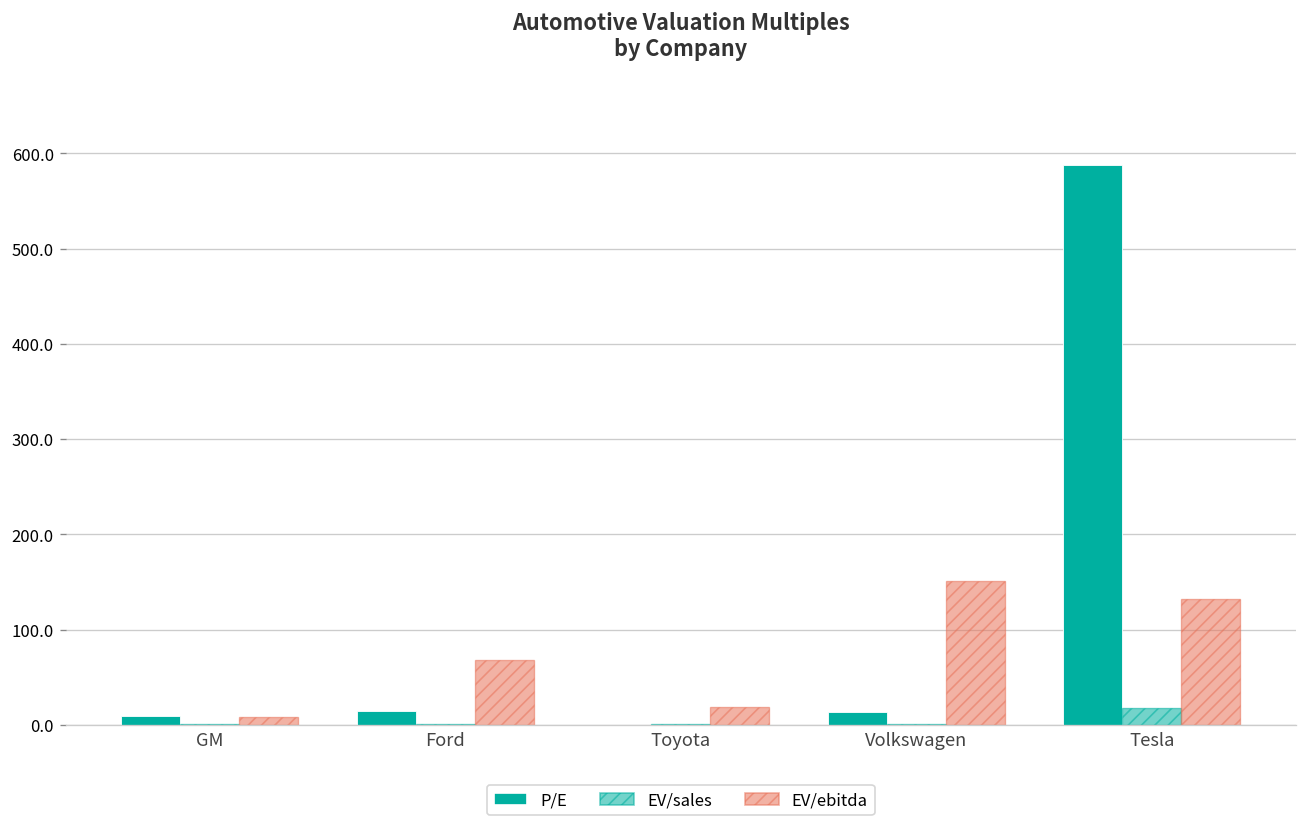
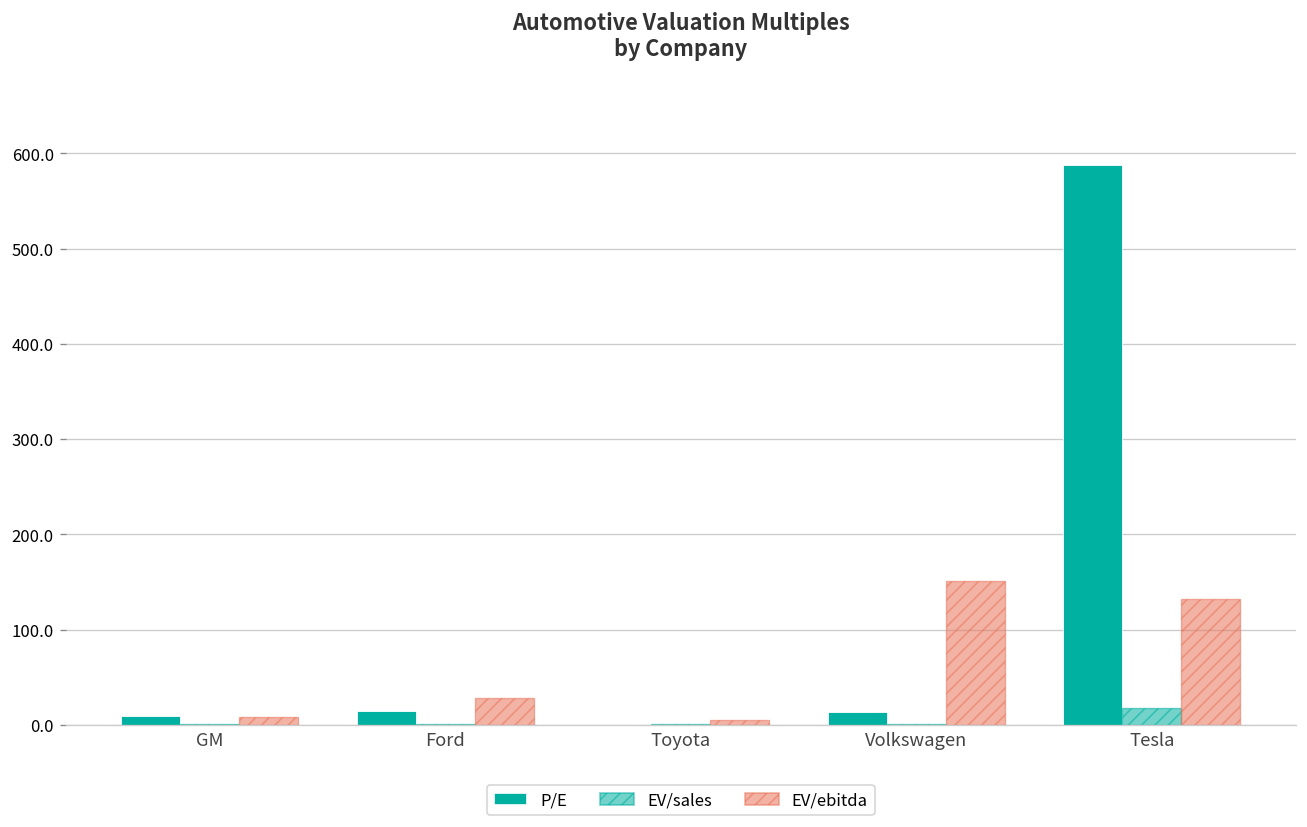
  {
    "EV/ebitda": {
      "GM": 10,
-     "Ford": 70,
-     "Toyota": 20,
+     "Ford": 30,
+     "Toyota": 10,
      "Volkswagen": 150,
      "Tesla": 130
    }
  }
